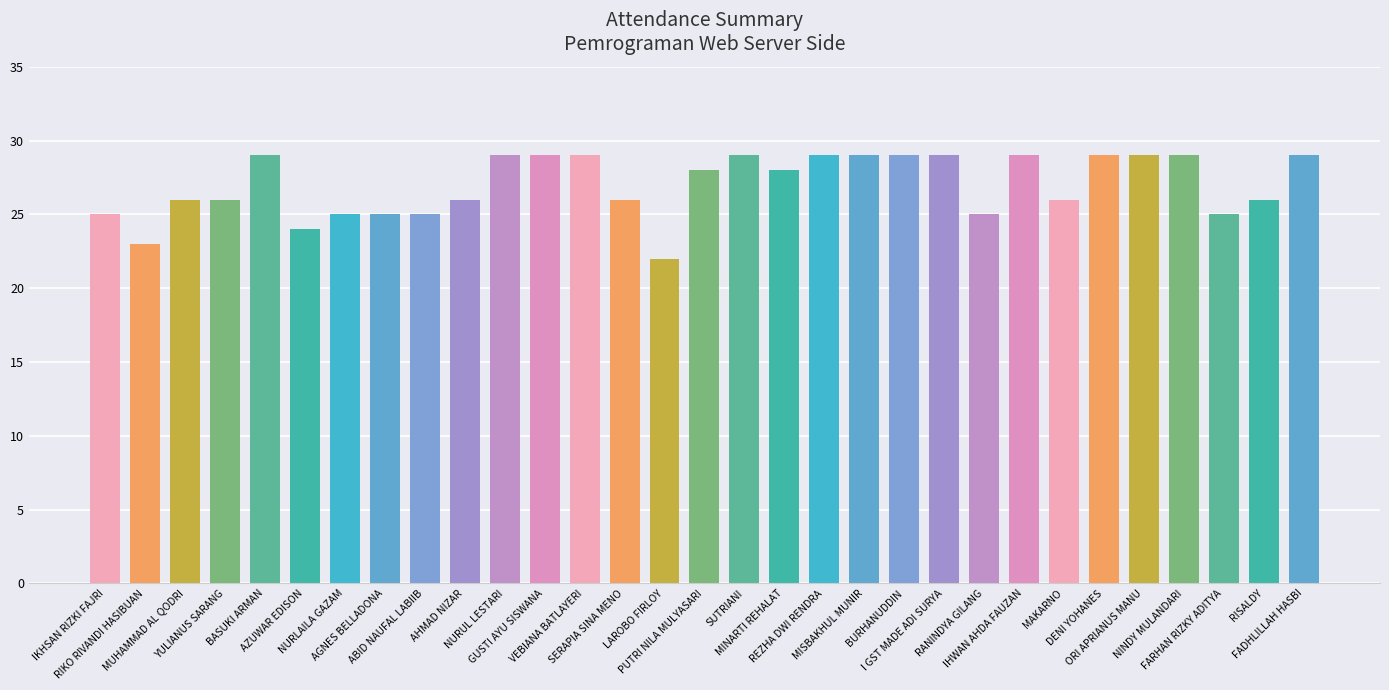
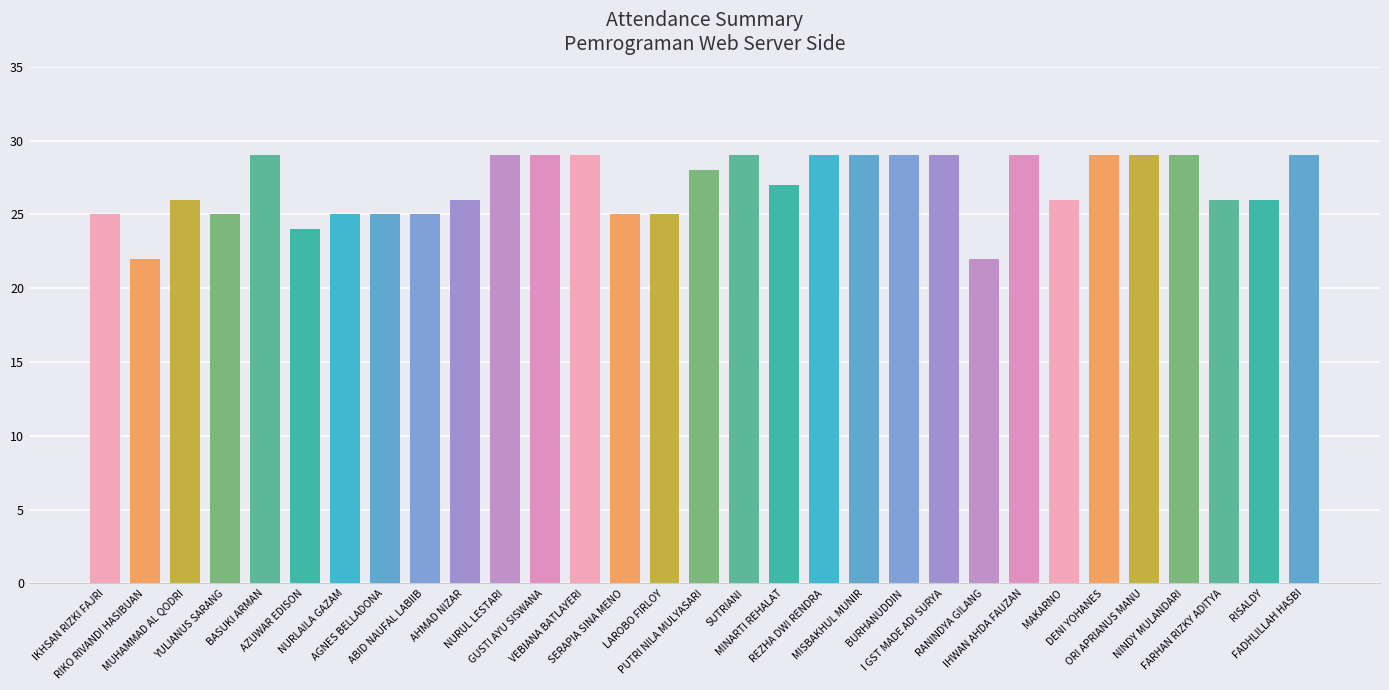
  {
    "IKHSAN RIZKI FAJRI": 25,
-   "RIKO RIVANDI HASIBUAN": 23,
+   "RIKO RIVANDI HASIBUAN": 22,
    "MUHAMMAD AL QODRI": 26,
-   "YULIANUS SARANG": 26,
+   "YULIANUS SARANG": 25,
    "BASUKI ARMAN": 29,
    "AZUWAR EDISON": 24,
    "NURLAILA GAZAM": 25,
    "AGNES BELLADONA": 25,
    "ABID NAUFAL LABIIB": 25,
    "AHMAD NIZAR": 26,
    "NURUL LESTARI": 29,
    "GUSTI AYU SISWANA": 29,
    "VEBIANA BATLAYERI": 29,
-   "SERAPIA SINA MENO": 26,
-   "LAROBO FIRLOY": 22,
+   "SERAPIA SINA MENO": 25,
+   "LAROBO FIRLOY": 25,
    "PUTRI NILA MULYASARI": 28,
    "SUTRIANI": 29,
-   "MINARTI REHALAT": 28,
+   "MINARTI REHALAT": 27,
    "REZHA DWI RENDRA": 29,
    "MISBAKHUL MUNIR": 29,
    "BURHANUDDIN": 29,
    "I GST MADE ADI SURYA": 29,
-   "RANINDYA GILANG": 25,
+   "RANINDYA GILANG": 22,
    "IHWAN AHDA FAUZAN": 29,
    "MAKARNO": 26,
    "DENI YOHANES": 29,
    "ORI APRIANUS MANU": 29,
    "NINDY MULANDARI": 29,
-   "FARHAN RIZKY ADITYA": 25,
+   "FARHAN RIZKY ADITYA": 26,
    "RISALDY": 26,
    "FADHLILLAH HASBI": 29
  }
